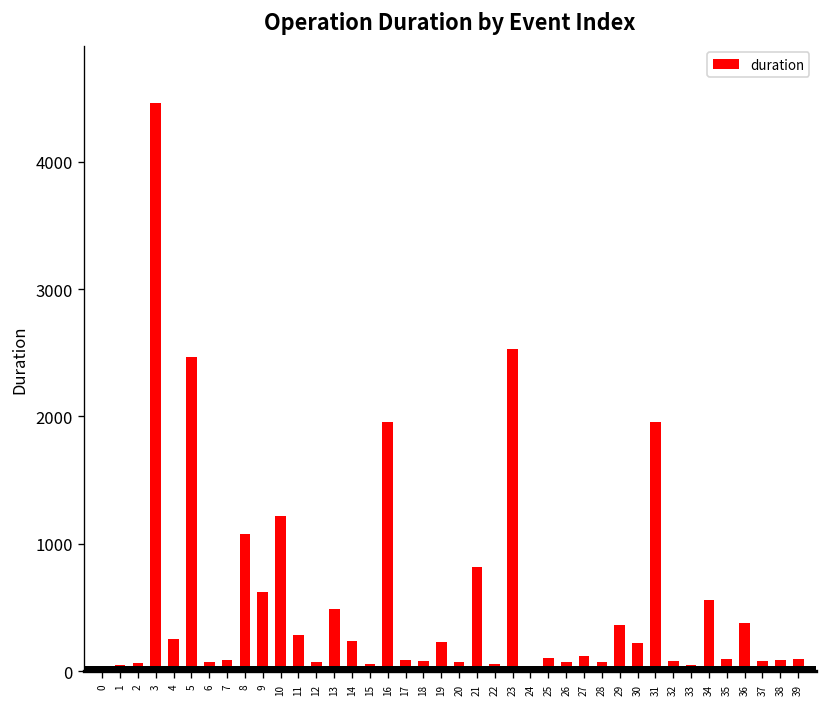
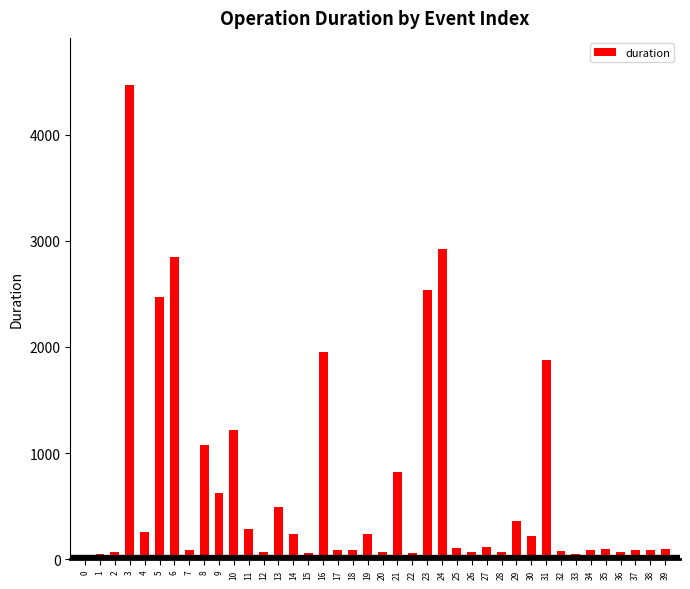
  {
    "0": 0,
    "1": 50,
    "2": 70,
    "3": 4460,
    "4": 260,
    "5": 2470,
-   "6": 70,
+   "6": 2840,
    "7": 90,
    "8": 1070,
    "9": 620,
    "10": 1220,
    "11": 290,
    "12": 70,
    "13": 490,
    "14": 240,
    "15": 60,
    "16": 1950,
    "17": 90,
    "18": 80,
    "19": 230,
    "20": 70,
    "21": 820,
    "22": 60,
    "23": 2530,
-   "24": 40,
+   "24": 2930,
    "25": 100,
    "26": 70,
    "27": 120,
    "28": 70,
    "29": 360,
    "30": 220,
-   "31": 1960,
+   "31": 1880,
    "32": 80,
    "33": 50,
-   "34": 560,
+   "34": 80,
    "35": 100,
-   "36": 380,
+   "36": 60,
    "37": 80,
    "38": 90,
    "39": 100
  }
